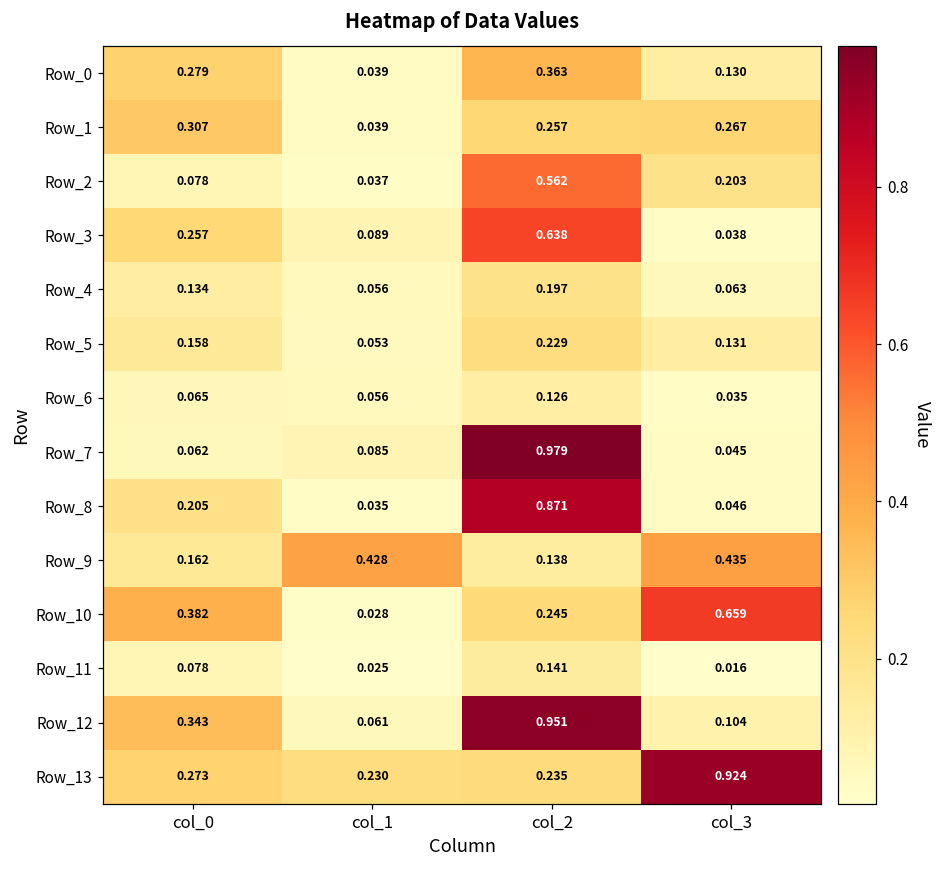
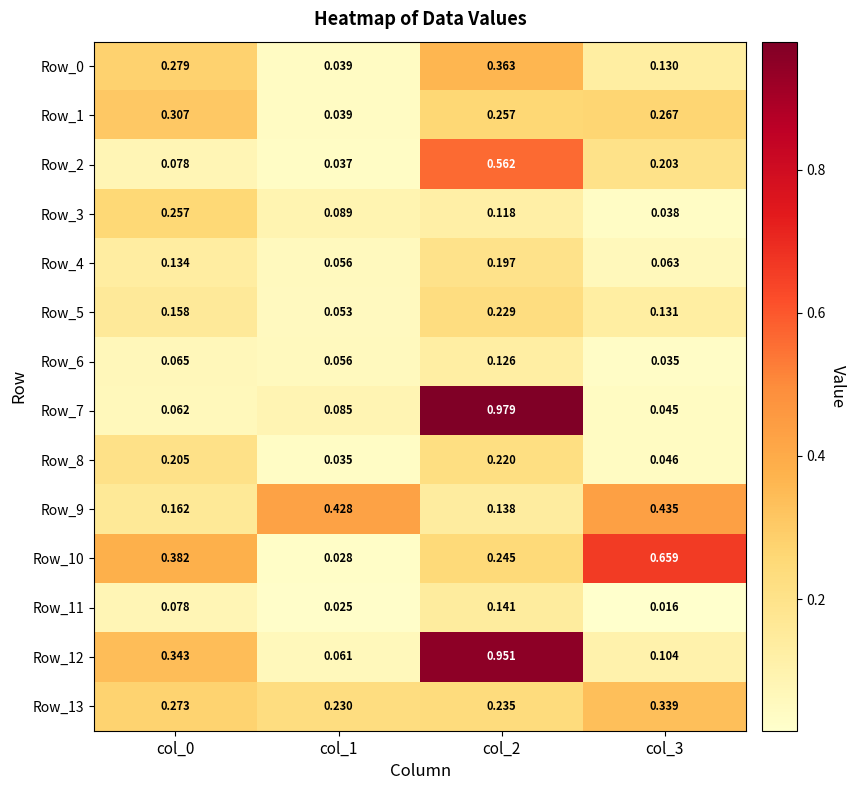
  {
    "Row_0": {
      "col_0": 0.279,
      "col_1": 0.039,
      "col_2": 0.363,
      "col_3": 0.130
    },
    "Row_1": {
      "col_0": 0.307,
      "col_1": 0.039,
      "col_2": 0.257,
      "col_3": 0.267
    },
    "Row_2": {
      "col_0": 0.078,
      "col_1": 0.037,
      "col_2": 0.562,
      "col_3": 0.203
    },
    "Row_3": {
      "col_0": 0.257,
      "col_1": 0.089,
-     "col_2": 0.638,
+     "col_2": 0.118,
      "col_3": 0.038
    },
    "Row_4": {
      "col_0": 0.134,
      "col_1": 0.056,
      "col_2": 0.197,
      "col_3": 0.063
    },
    "Row_5": {
      "col_0": 0.158,
      "col_1": 0.053,
      "col_2": 0.229,
      "col_3": 0.131
    },
    "Row_6": {
      "col_0": 0.065,
      "col_1": 0.056,
      "col_2": 0.126,
      "col_3": 0.035
    },
    "Row_7": {
      "col_0": 0.062,
      "col_1": 0.085,
      "col_2": 0.979,
      "col_3": 0.045
    },
    "Row_8": {
      "col_0": 0.205,
      "col_1": 0.035,
-     "col_2": 0.871,
+     "col_2": 0.220,
      "col_3": 0.046
    },
    "Row_9": {
      "col_0": 0.162,
      "col_1": 0.428,
      "col_2": 0.138,
      "col_3": 0.435
    },
    "Row_10": {
      "col_0": 0.382,
      "col_1": 0.028,
      "col_2": 0.245,
      "col_3": 0.659
    },
    "Row_11": {
      "col_0": 0.078,
      "col_1": 0.025,
      "col_2": 0.141,
      "col_3": 0.016
    },
    "Row_12": {
      "col_0": 0.343,
      "col_1": 0.061,
      "col_2": 0.951,
      "col_3": 0.104
    },
    "Row_13": {
      "col_0": 0.273,
      "col_1": 0.230,
      "col_2": 0.235,
-     "col_3": 0.924
+     "col_3": 0.339
    }
  }
